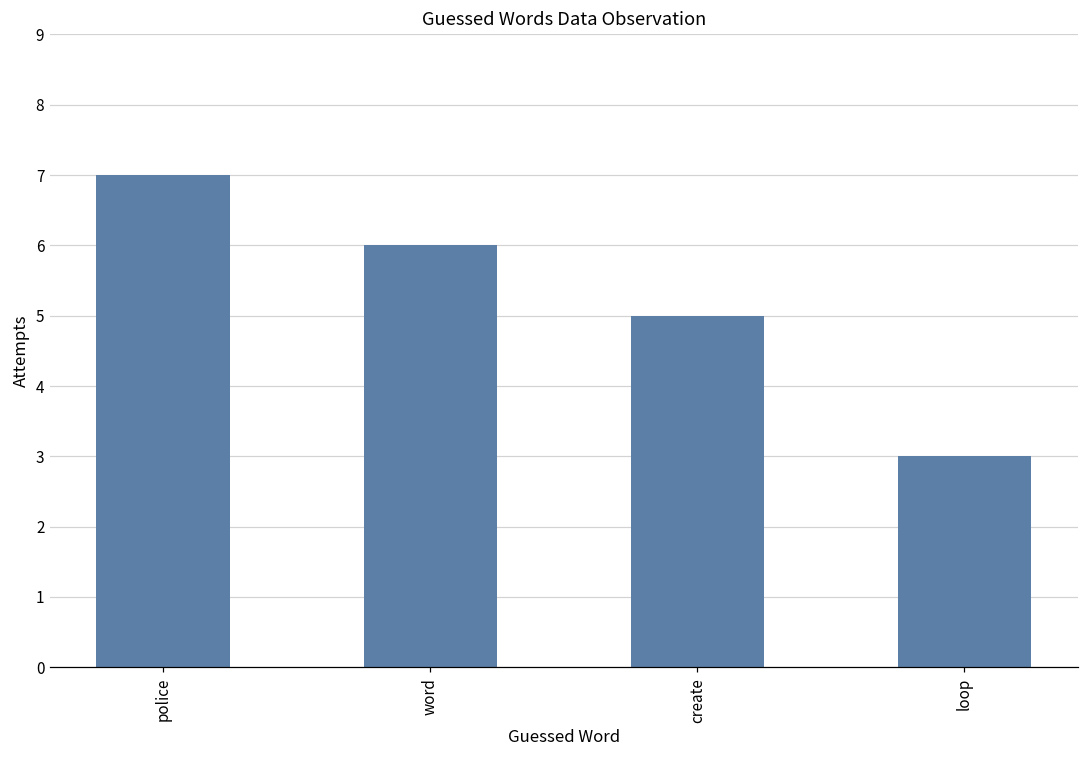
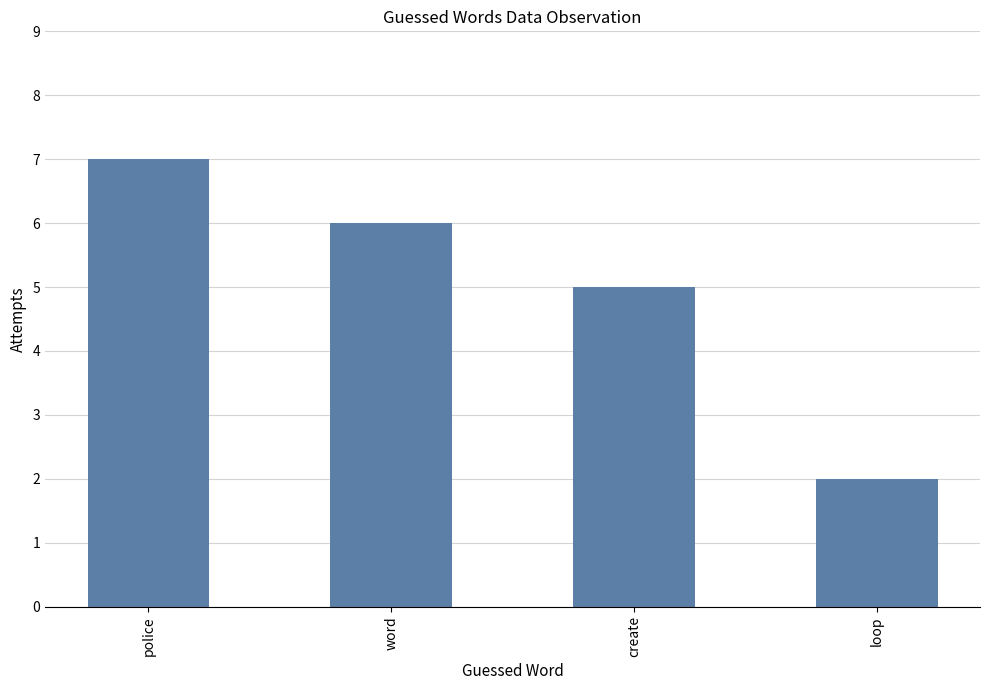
  {
    "police": 7,
    "word": 6,
    "create": 5,
-   "loop": 3
+   "loop": 2
  }
